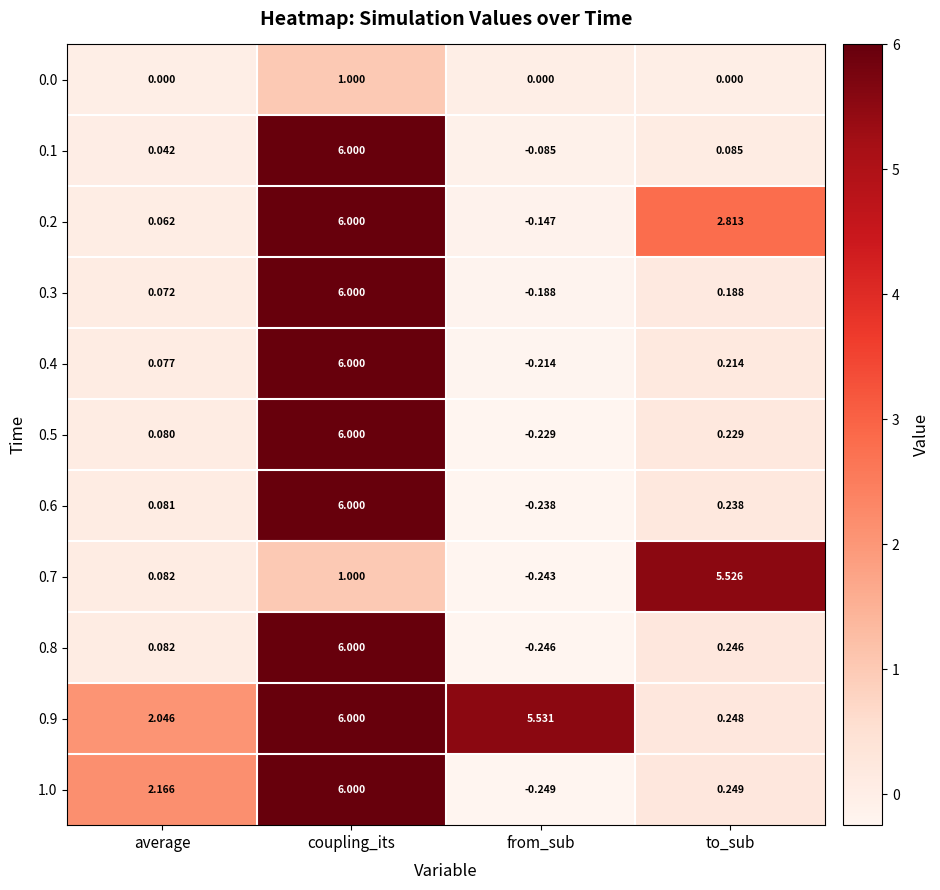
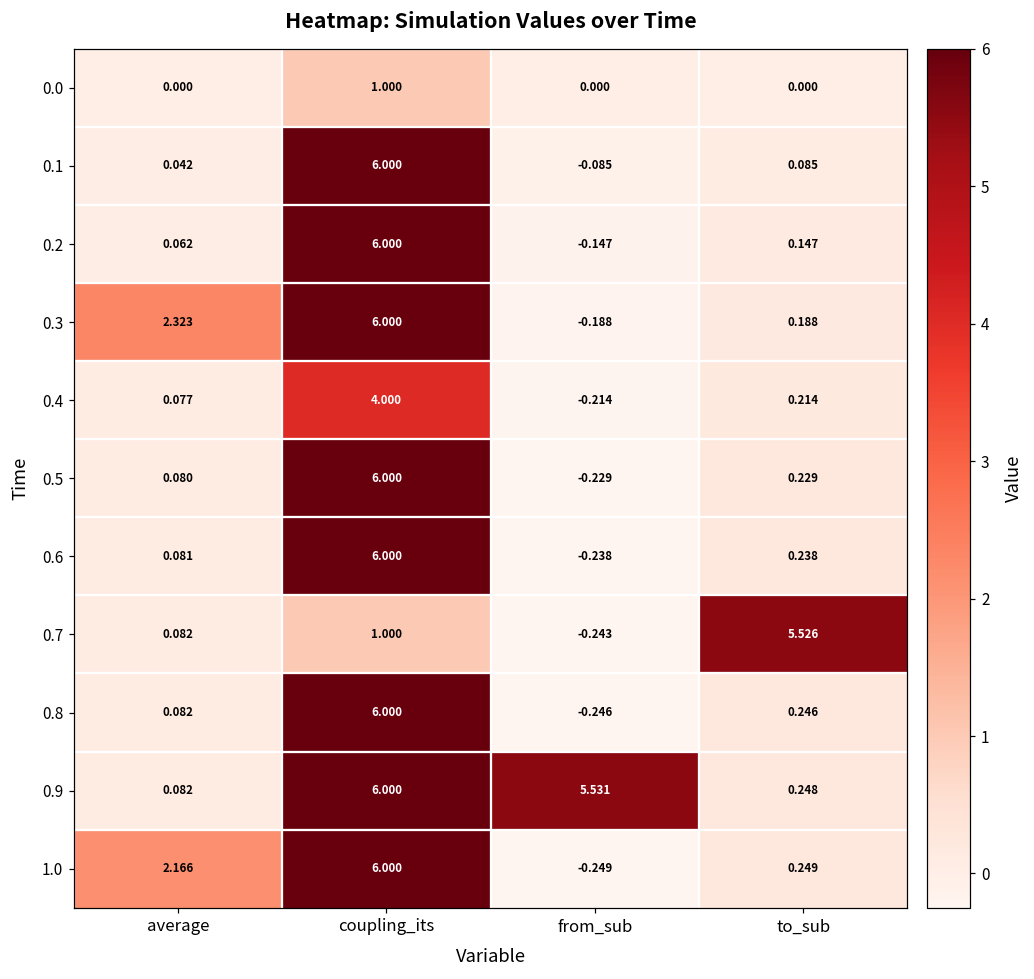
  {
    "0.0": {
      "average": 0.000,
      "coupling_its": 1.000,
      "from_sub": 0.000,
      "to_sub": 0.000
    },
    "0.1": {
      "average": 0.042,
      "coupling_its": 6.000,
      "from_sub": -0.085,
      "to_sub": 0.085
    },
    "0.2": {
      "average": 0.062,
      "coupling_its": 6.000,
      "from_sub": -0.147,
-     "to_sub": 2.813
+     "to_sub": 0.147
    },
    "0.3": {
-     "average": 0.072,
+     "average": 2.323,
      "coupling_its": 6.000,
      "from_sub": -0.188,
      "to_sub": 0.188
    },
    "0.4": {
      "average": 0.077,
-     "coupling_its": 6.000,
+     "coupling_its": 4.000,
      "from_sub": -0.214,
      "to_sub": 0.214
    },
    "0.5": {
      "average": 0.080,
      "coupling_its": 6.000,
      "from_sub": -0.229,
      "to_sub": 0.229
    },
    "0.6": {
      "average": 0.081,
      "coupling_its": 6.000,
      "from_sub": -0.238,
      "to_sub": 0.238
    },
    "0.7": {
      "average": 0.082,
      "coupling_its": 1.000,
      "from_sub": -0.243,
      "to_sub": 5.526
    },
    "0.8": {
      "average": 0.082,
      "coupling_its": 6.000,
      "from_sub": -0.246,
      "to_sub": 0.246
    },
    "0.9": {
-     "average": 2.046,
+     "average": 0.082,
      "coupling_its": 6.000,
      "from_sub": 5.531,
      "to_sub": 0.248
    },
    "1.0": {
      "average": 2.166,
      "coupling_its": 6.000,
      "from_sub": -0.249,
      "to_sub": 0.249
    }
  }
